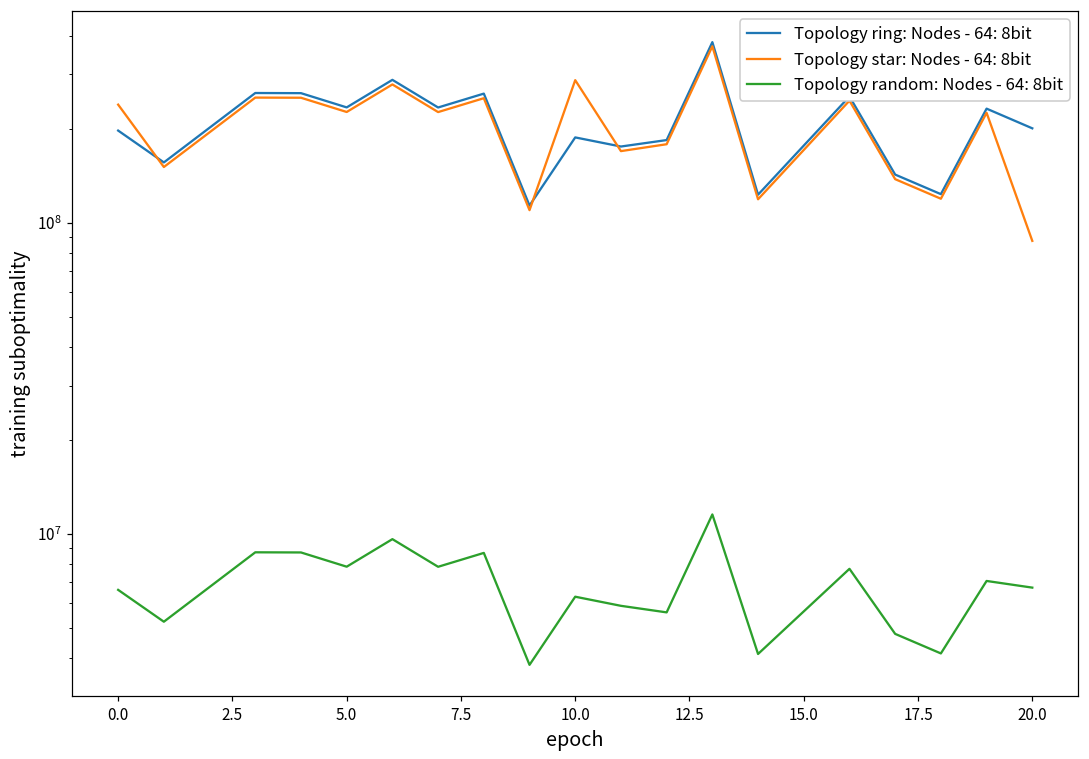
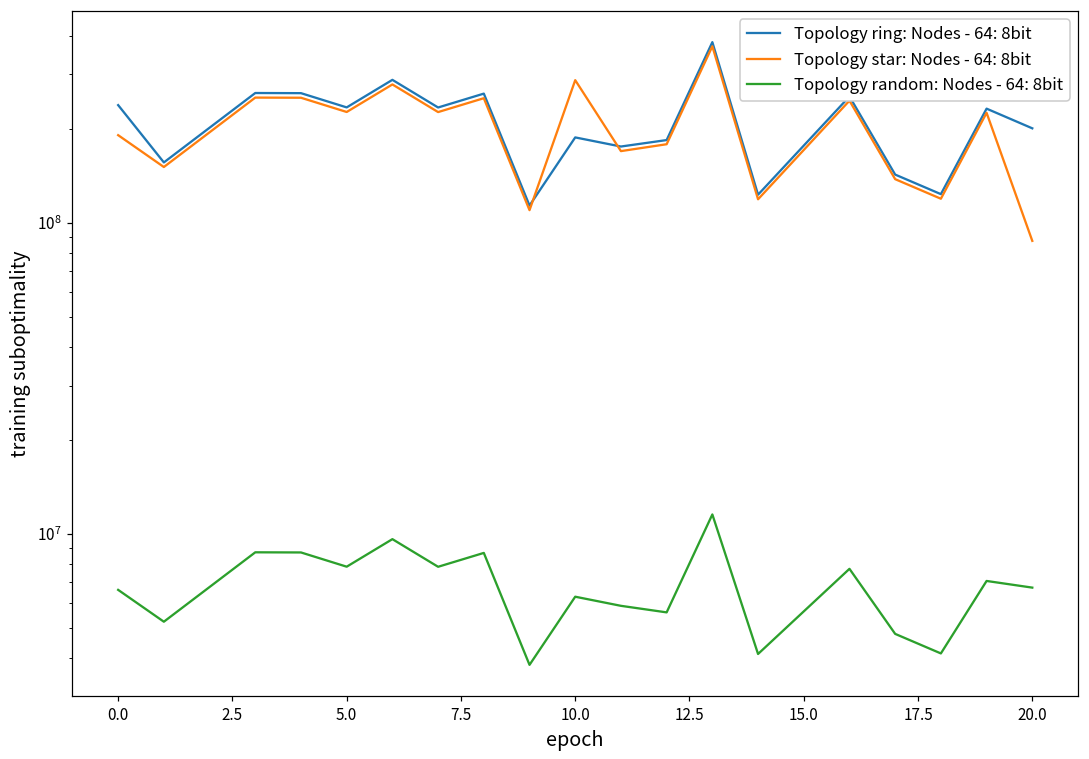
  {
    "Topology ring: Nodes - 64: 8bit": {
-     "0.0": 200000000,
+     "0.0": 240000000,
      "5.0": 240000000,
      "10.0": 190000000,
      "20.0": 200000000
    },
    "Topology star: Nodes - 64: 8bit": {
-     "0.0": 240000000,
+     "0.0": 190000000,
      "5.0": 230000000,
      "10.0": 290000000,
      "20.0": 88000000
    },
    "Topology random: Nodes - 64: 8bit": {
      "0.0": 6600000,
      "5.0": 7900000,
      "10.0": 6300000,
      "20.0": 6700000
    }
  }
